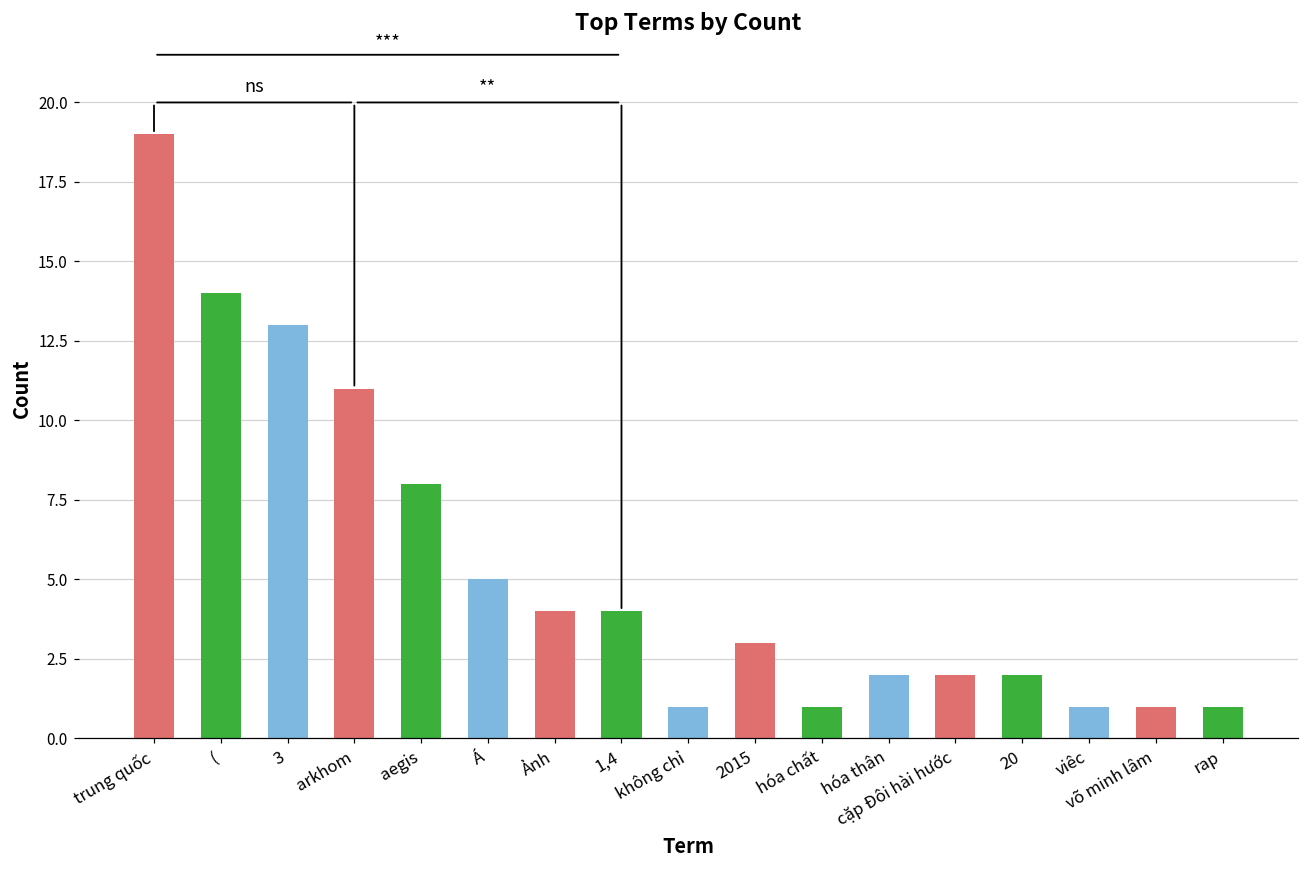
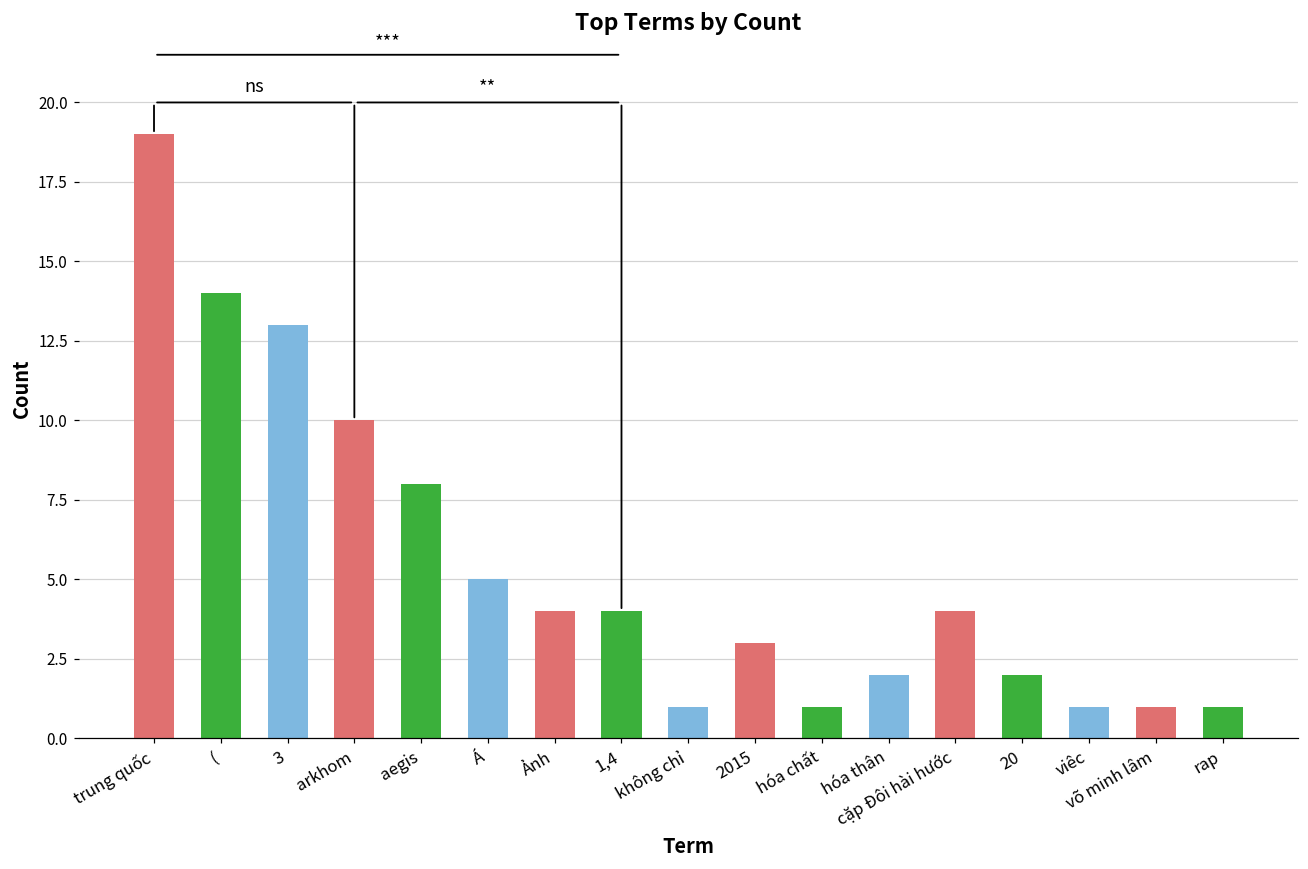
  {
    "trung quốc": 19,
    "(": 14,
    "3": 13,
-   "arkhom": 11,
+   "arkhom": 10,
    "aegis": 8,
    "Á": 5,
    "Ảnh": 4,
    "1,4": 4,
    "không chỉ": 1,
    "2015": 3,
    "hóa chất": 1,
    "hóa thân": 2,
-   "cặp Đôi hài hước": 2,
+   "cặp Đôi hài hước": 4,
    "20": 2,
    "viêc": 1,
    "võ minh lâm": 1,
    "rap": 1
  }
